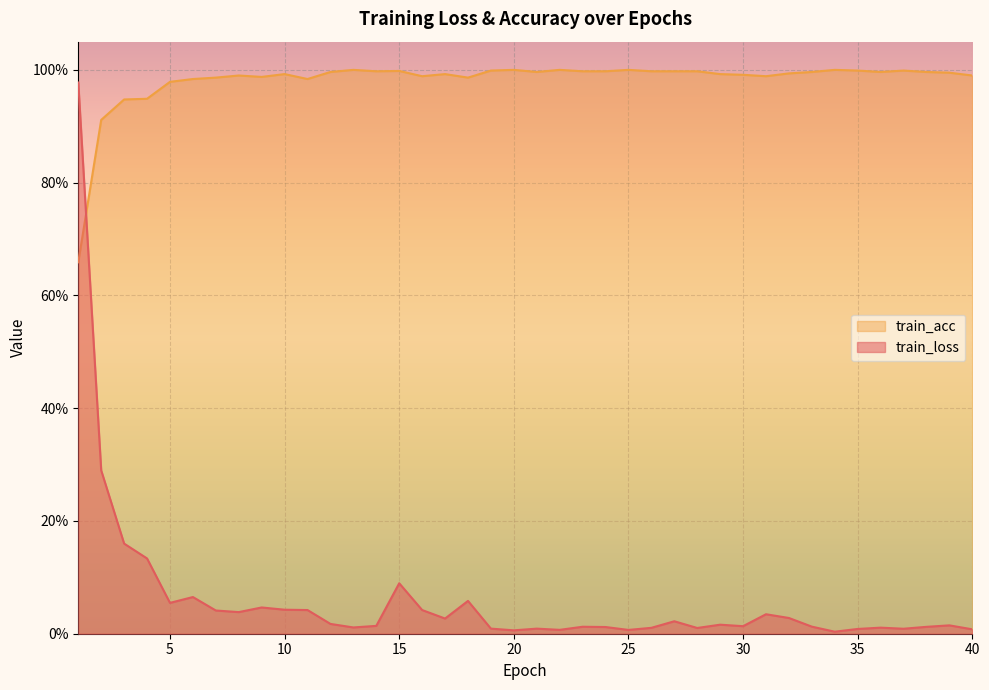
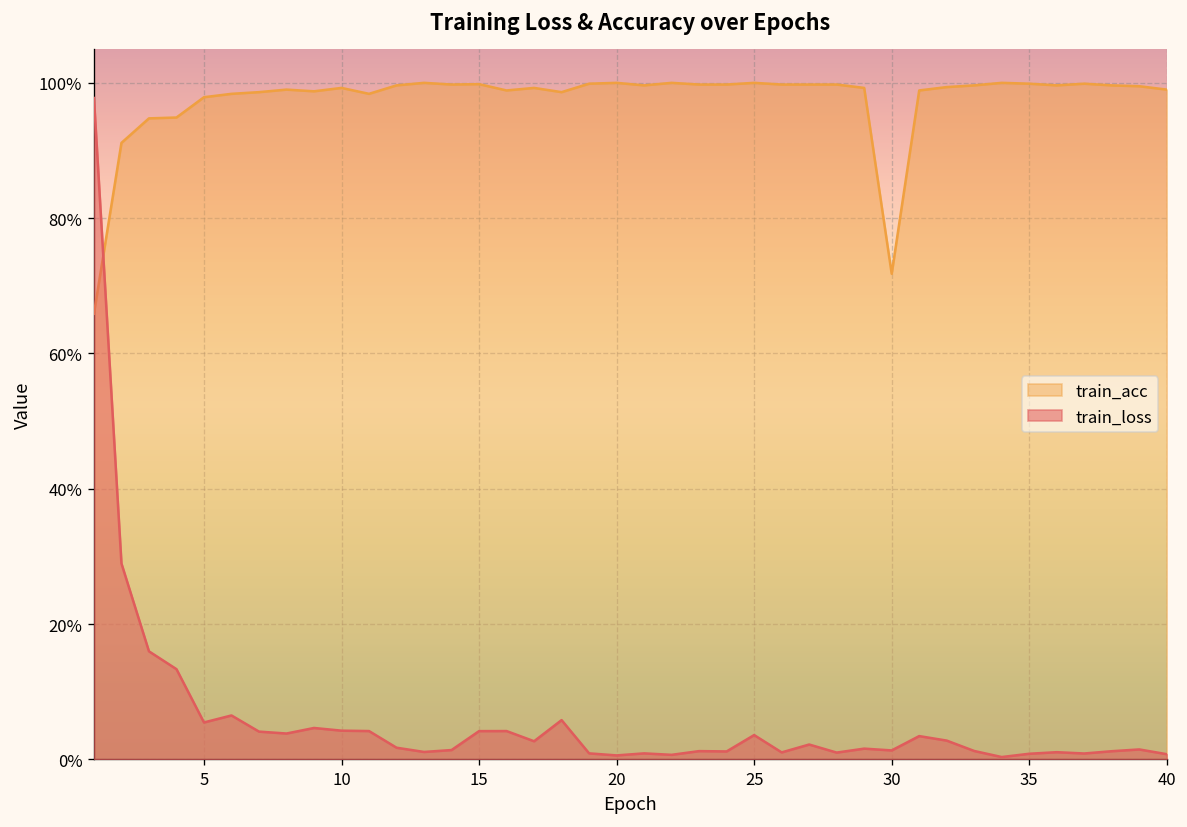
  {
    "train_acc": {
      "5": "98%",
      "10": "99%",
      "15": "100%",
      "20": "100%",
      "25": "100%",
-     "30": "99%",
+     "30": "72%",
      "35": "100%",
      "40": "99%"
    },
    "train_loss": {
      "5": "5%",
      "10": "4%",
-     "15": "9%",
+     "15": "4%",
      "20": "1%",
-     "25": "1%",
+     "25": "4%",
      "30": "1%",
      "35": "1%",
      "40": "1%"
    }
  }
